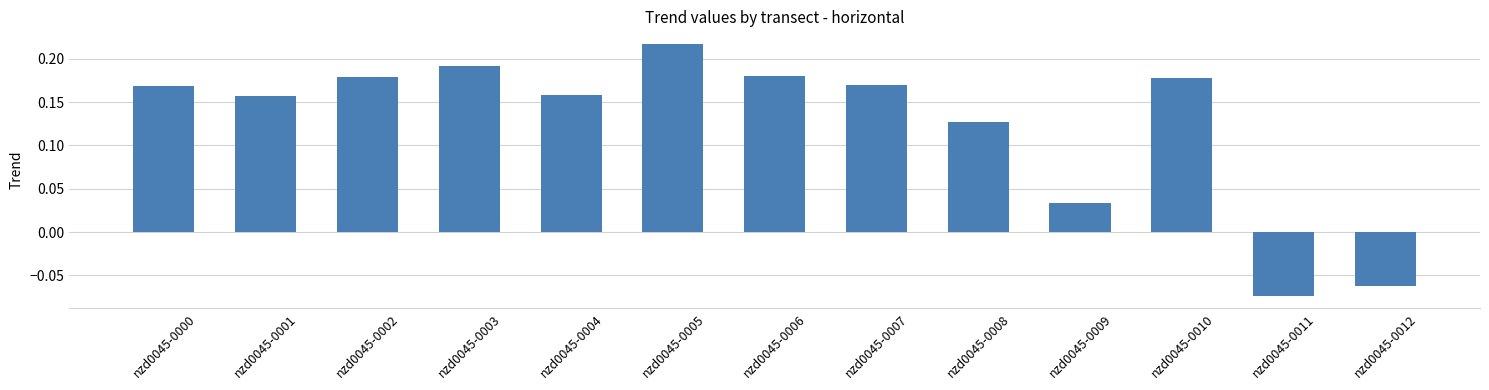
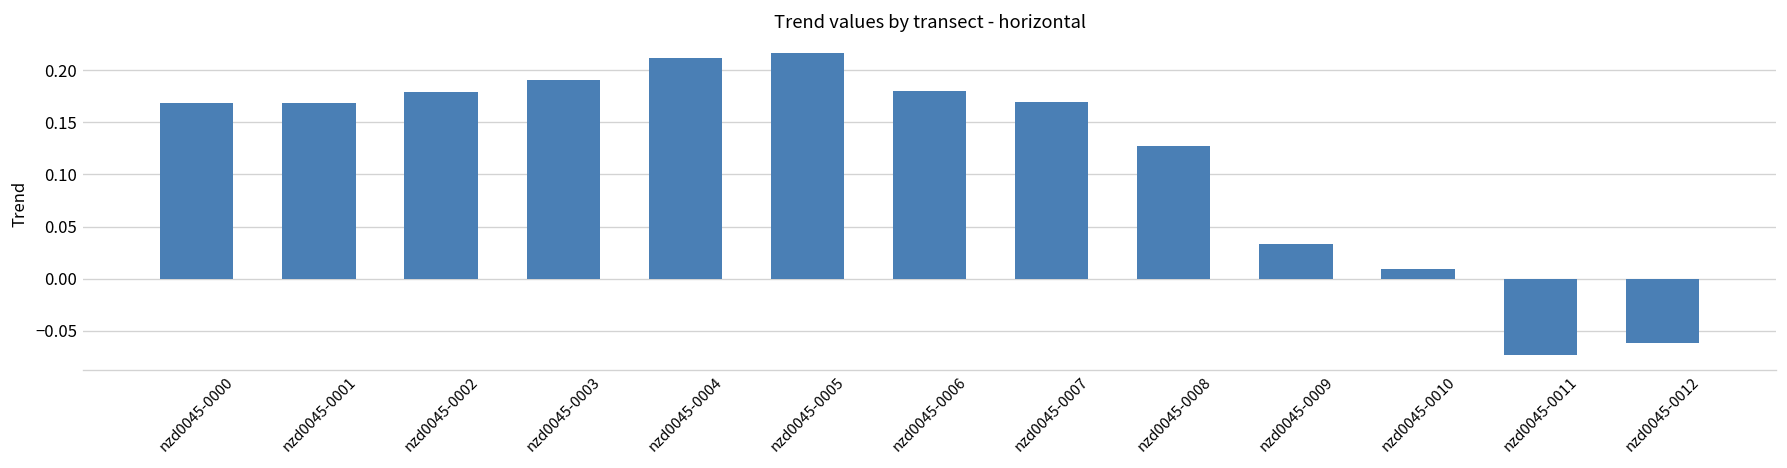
  {
    "nzd0045-0000": 0.17,
-   "nzd0045-0001": 0.16,
+   "nzd0045-0001": 0.17,
    "nzd0045-0002": 0.18,
    "nzd0045-0003": 0.19,
-   "nzd0045-0004": 0.16,
+   "nzd0045-0004": 0.21,
    "nzd0045-0005": 0.22,
    "nzd0045-0006": 0.18,
    "nzd0045-0007": 0.17,
    "nzd0045-0008": 0.13,
    "nzd0045-0009": 0.03,
-   "nzd0045-0010": 0.18,
+   "nzd0045-0010": 0.01,
    "nzd0045-0011": -0.07,
    "nzd0045-0012": -0.06
  }
